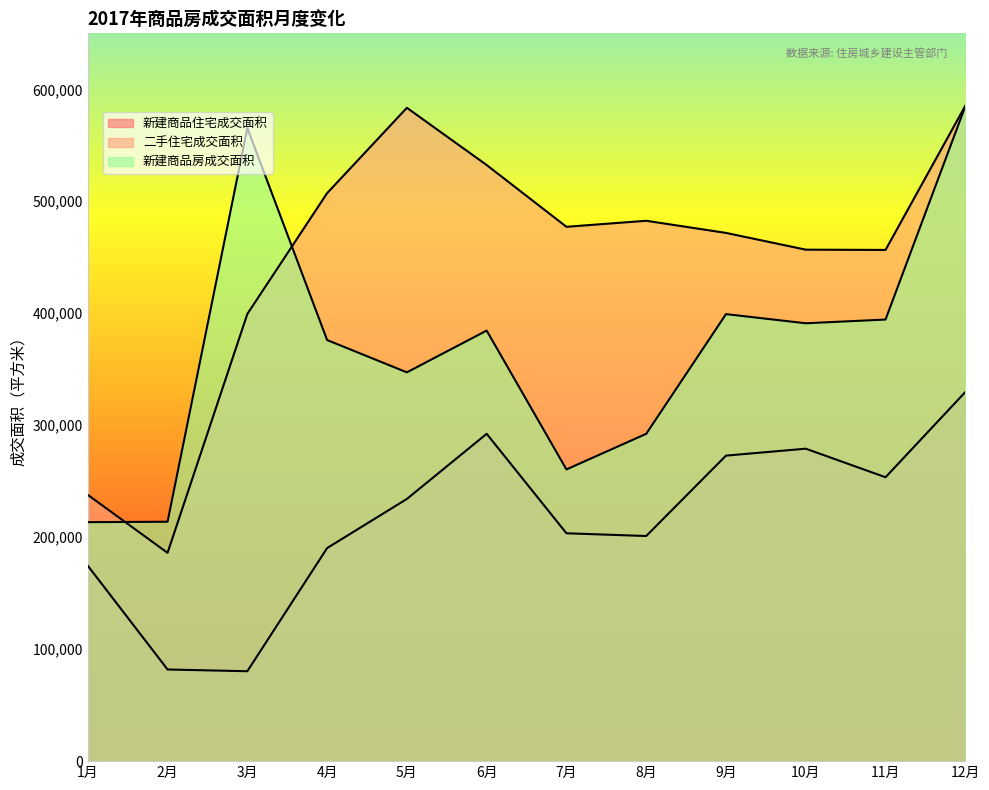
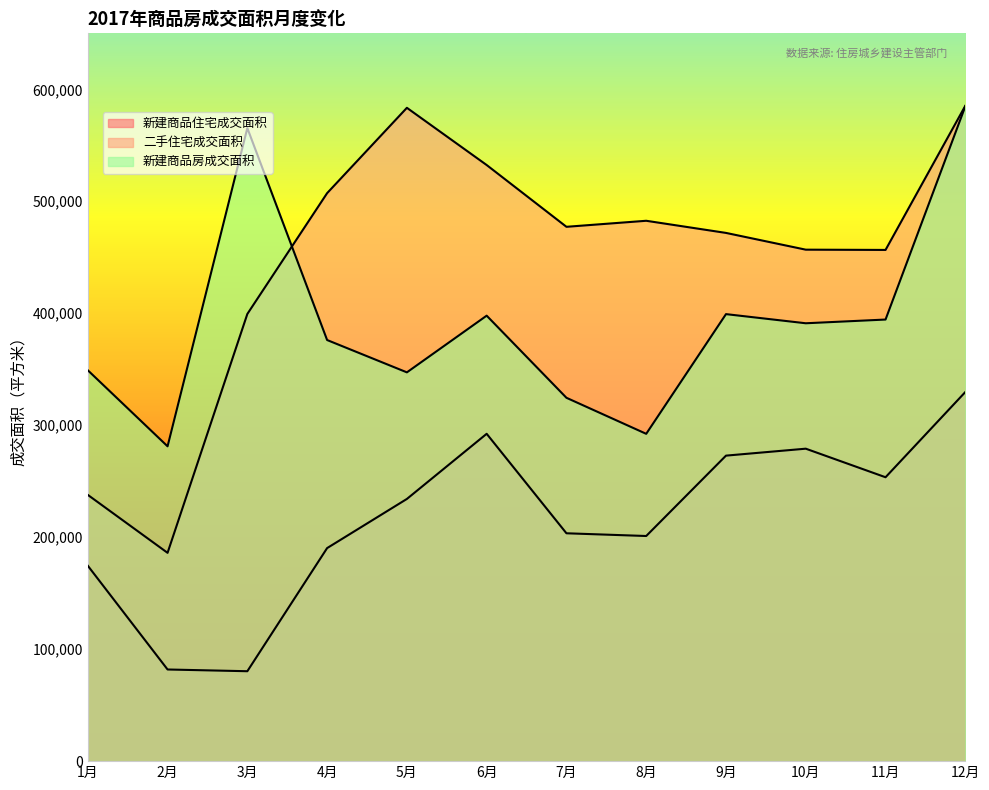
  {
    "新建商品房成交面积": {
-     "1月": "213,000",
-     "2月": "214,000",
+     "1月": "349,000",
+     "2月": "281,000",
      "4月": "376,000",
      "5月": "347,000",
-     "6月": "385,000",
-     "7月": "261,000",
+     "6月": "398,000",
+     "7月": "325,000",
      "8月": "292,000",
      "9月": "399,000",
      "10月": "391,000",
      "11月": "394,000"
    }
  }
